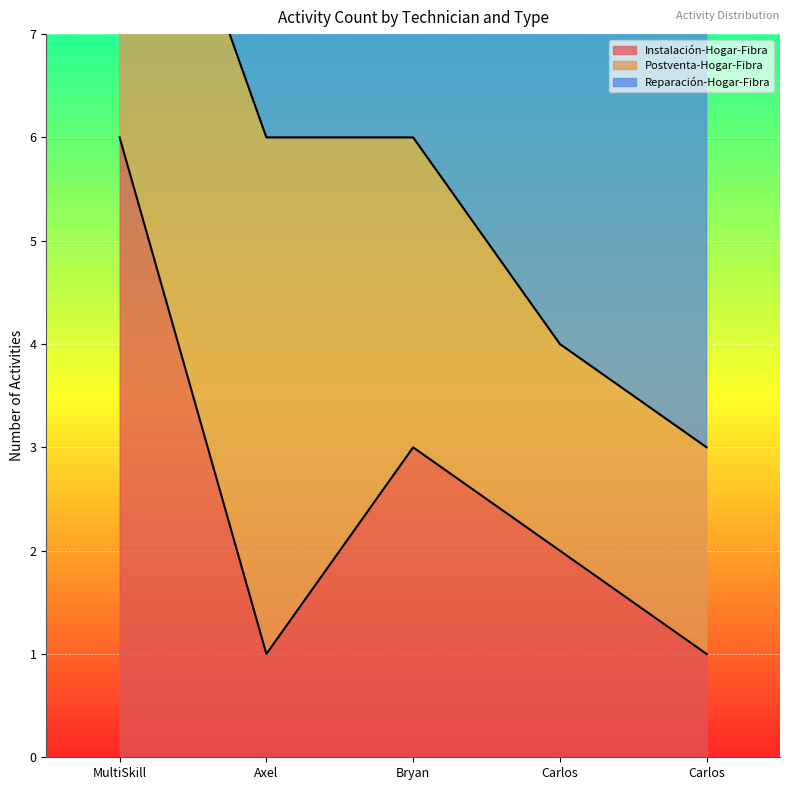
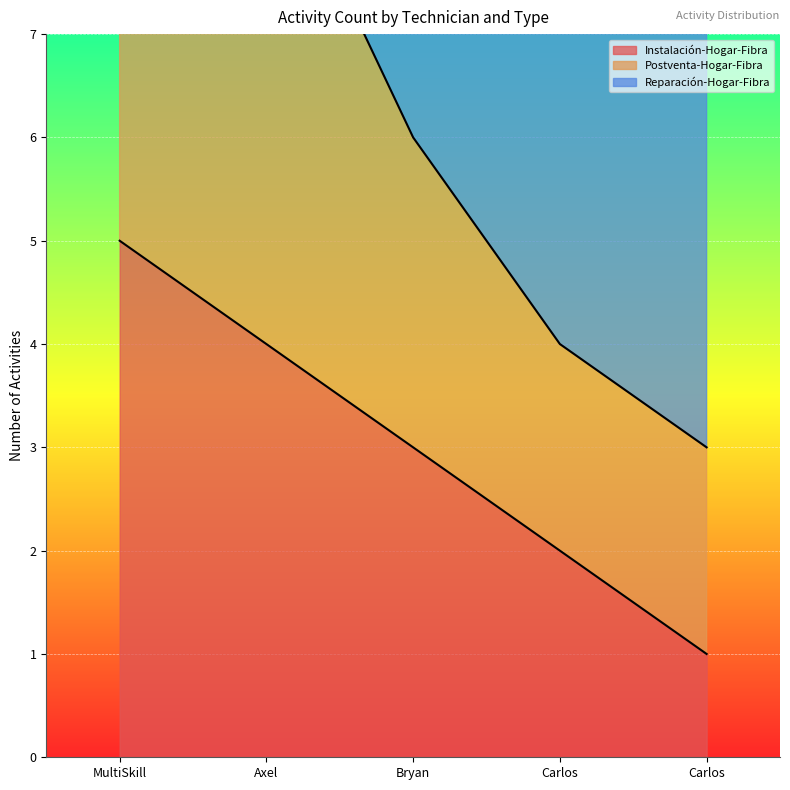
  {
    "Instalación-Hogar-Fibra": {
-     "MultiSkill": 6,
-     "Axel": 1,
+     "MultiSkill": 5,
+     "Axel": 4,
      "Bryan": 3
    },
    "Postventa-Hogar-Fibra": {
      "Bryan": 3
    }
  }
